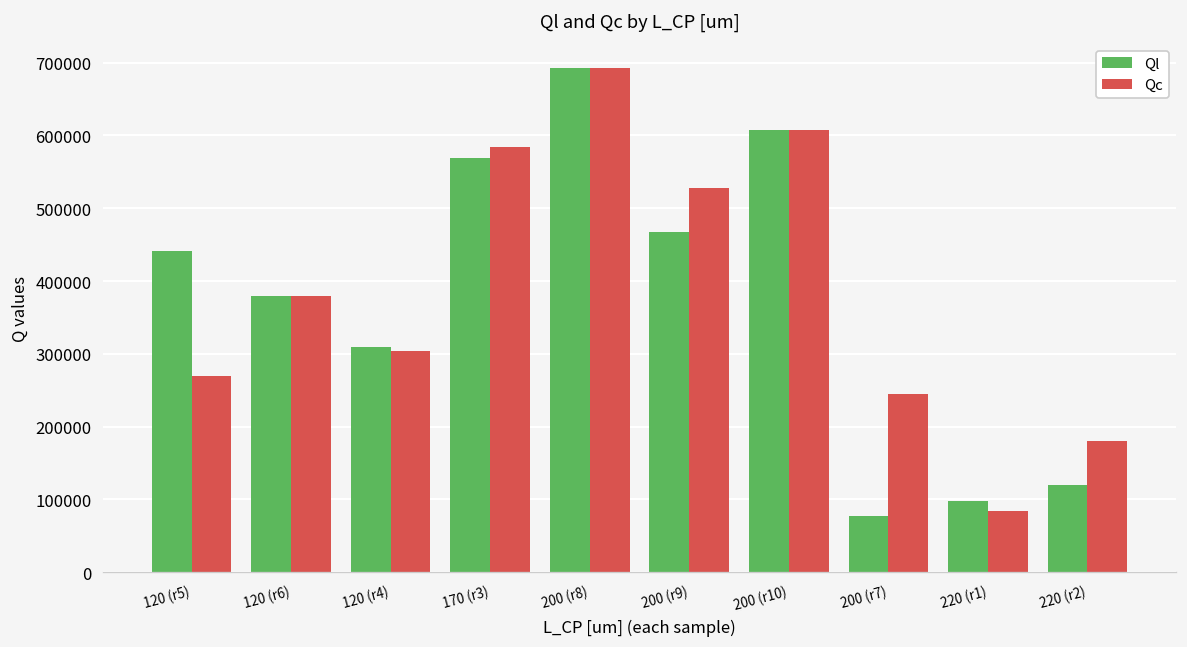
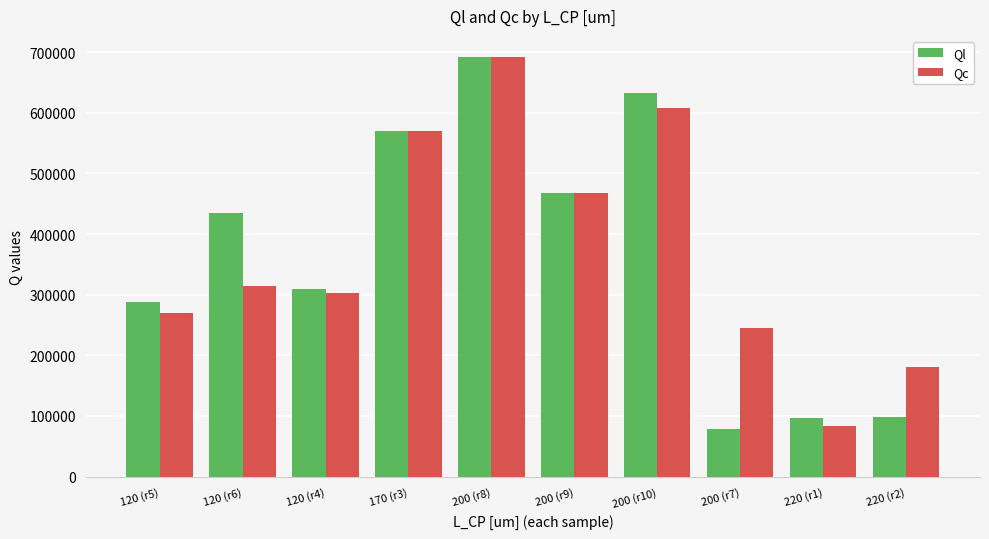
  {
    "Ql": {
-     "120 (r5)": 440000,
-     "120 (r6)": 380000,
+     "120 (r5)": 290000,
+     "120 (r6)": 430000,
      "120 (r4)": 310000,
      "170 (r3)": 570000,
      "200 (r8)": 690000,
      "200 (r9)": 470000,
-     "200 (r10)": 610000,
+     "200 (r10)": 630000,
      "200 (r7)": 80000,
      "220 (r1)": 100000,
-     "220 (r2)": 120000
+     "220 (r2)": 100000
    },
    "Qc": {
      "120 (r5)": 270000,
-     "120 (r6)": 380000,
+     "120 (r6)": 310000,
      "120 (r4)": 300000,
-     "170 (r3)": 580000,
+     "170 (r3)": 570000,
      "200 (r8)": 690000,
-     "200 (r9)": 530000,
+     "200 (r9)": 470000,
      "200 (r10)": 610000,
      "200 (r7)": 250000,
      "220 (r1)": 80000,
      "220 (r2)": 180000
    }
  }
